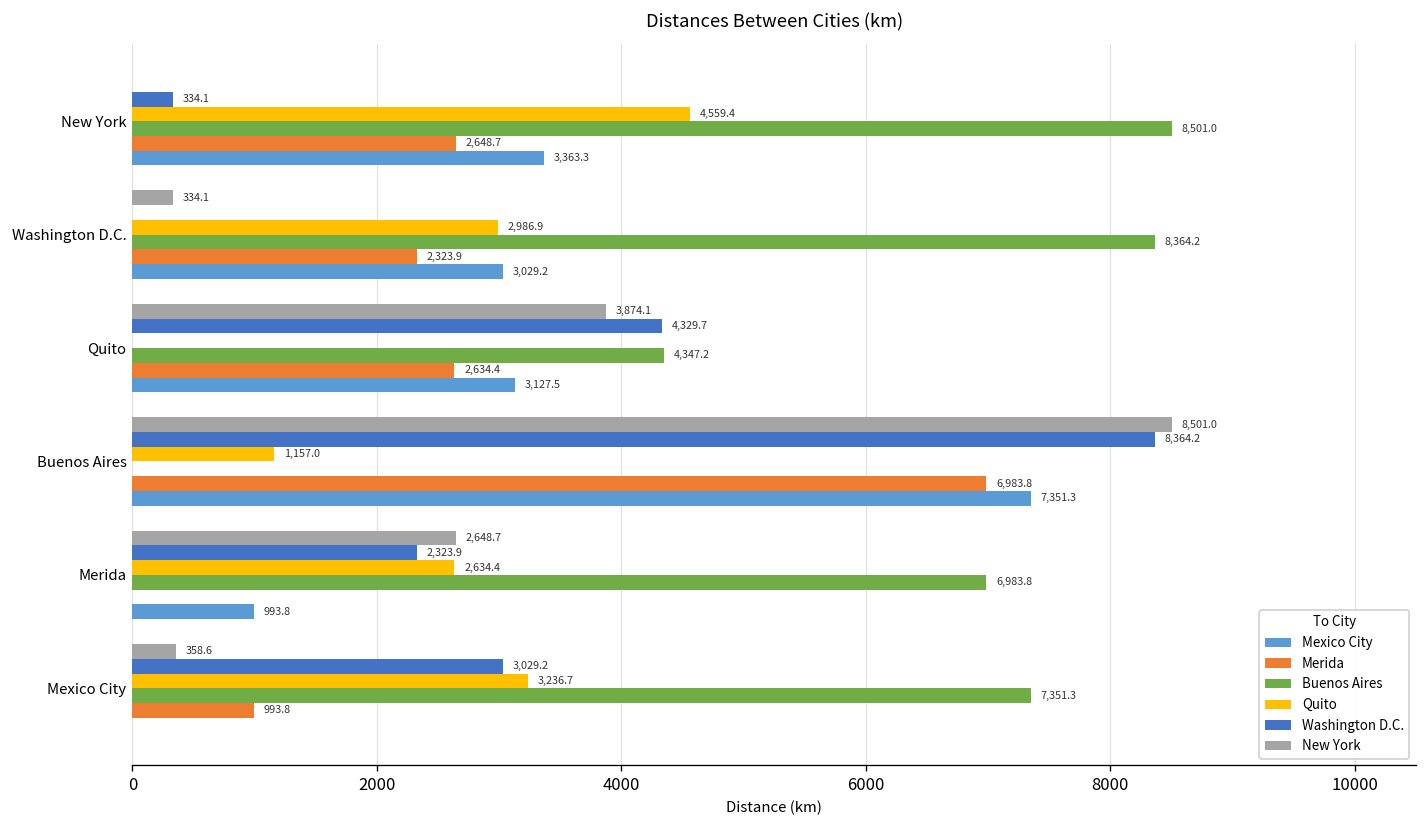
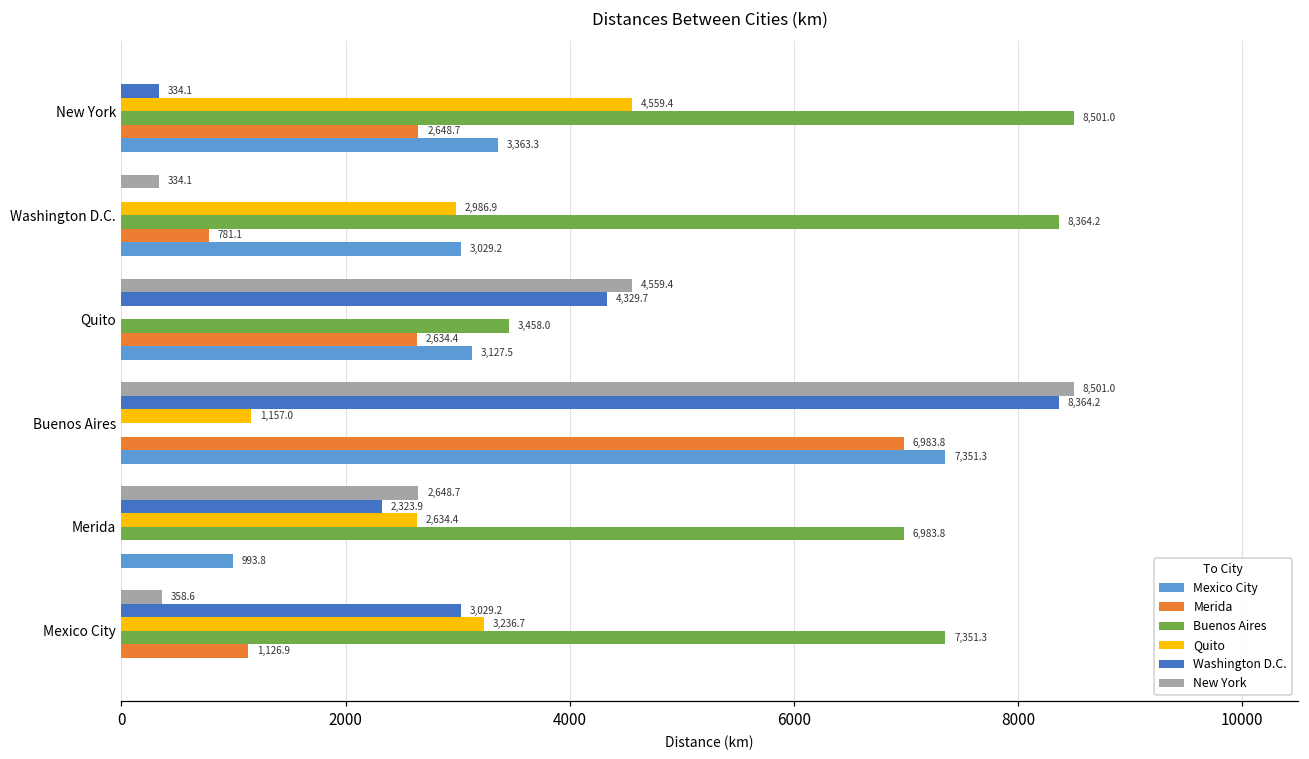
  {
    "Merida": {
      "New York": "2,648.7",
-     "Washington D.C.": "2,323.9",
+     "Washington D.C.": "781.1",
      "Quito": "2,634.4",
      "Buenos Aires": "6,983.8",
-     "Mexico City": "993.8"
+     "Mexico City": "1,126.9"
    },
    "Buenos Aires": {
      "New York": "8,501.0",
      "Washington D.C.": "8,364.2",
-     "Quito": "4,347.2",
+     "Quito": "3,458.0",
      "Merida": "6,983.8",
      "Mexico City": "7,351.3"
    },
    "Quito": {
      "New York": "4,559.4",
      "Washington D.C.": "2,986.9",
      "Buenos Aires": "1,157.0",
      "Merida": "2,634.4",
      "Mexico City": "3,236.7"
    },
    "New York": {
      "Washington D.C.": "334.1",
-     "Quito": "3,874.1",
+     "Quito": "4,559.4",
      "Buenos Aires": "8,501.0",
      "Merida": "2,648.7",
      "Mexico City": "358.6"
    }
  }
